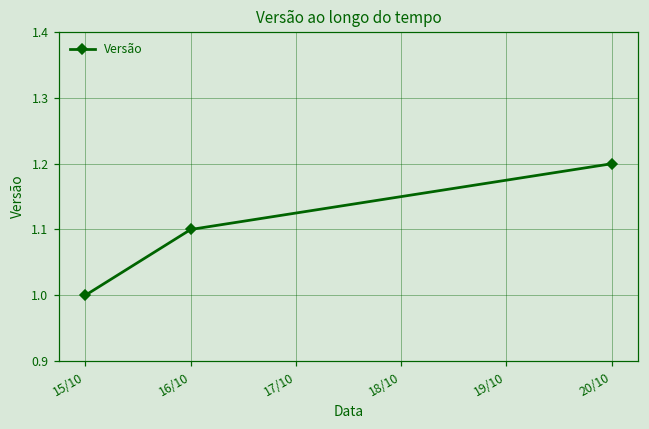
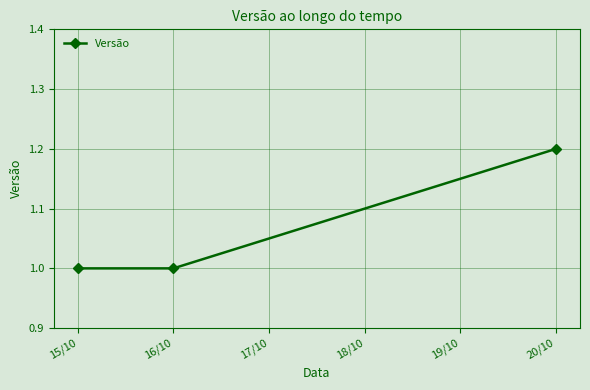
  {
    "15/10": 1.0,
-   "16/10": 1.1,
+   "16/10": 1.0,
    "20/10": 1.2
  }
